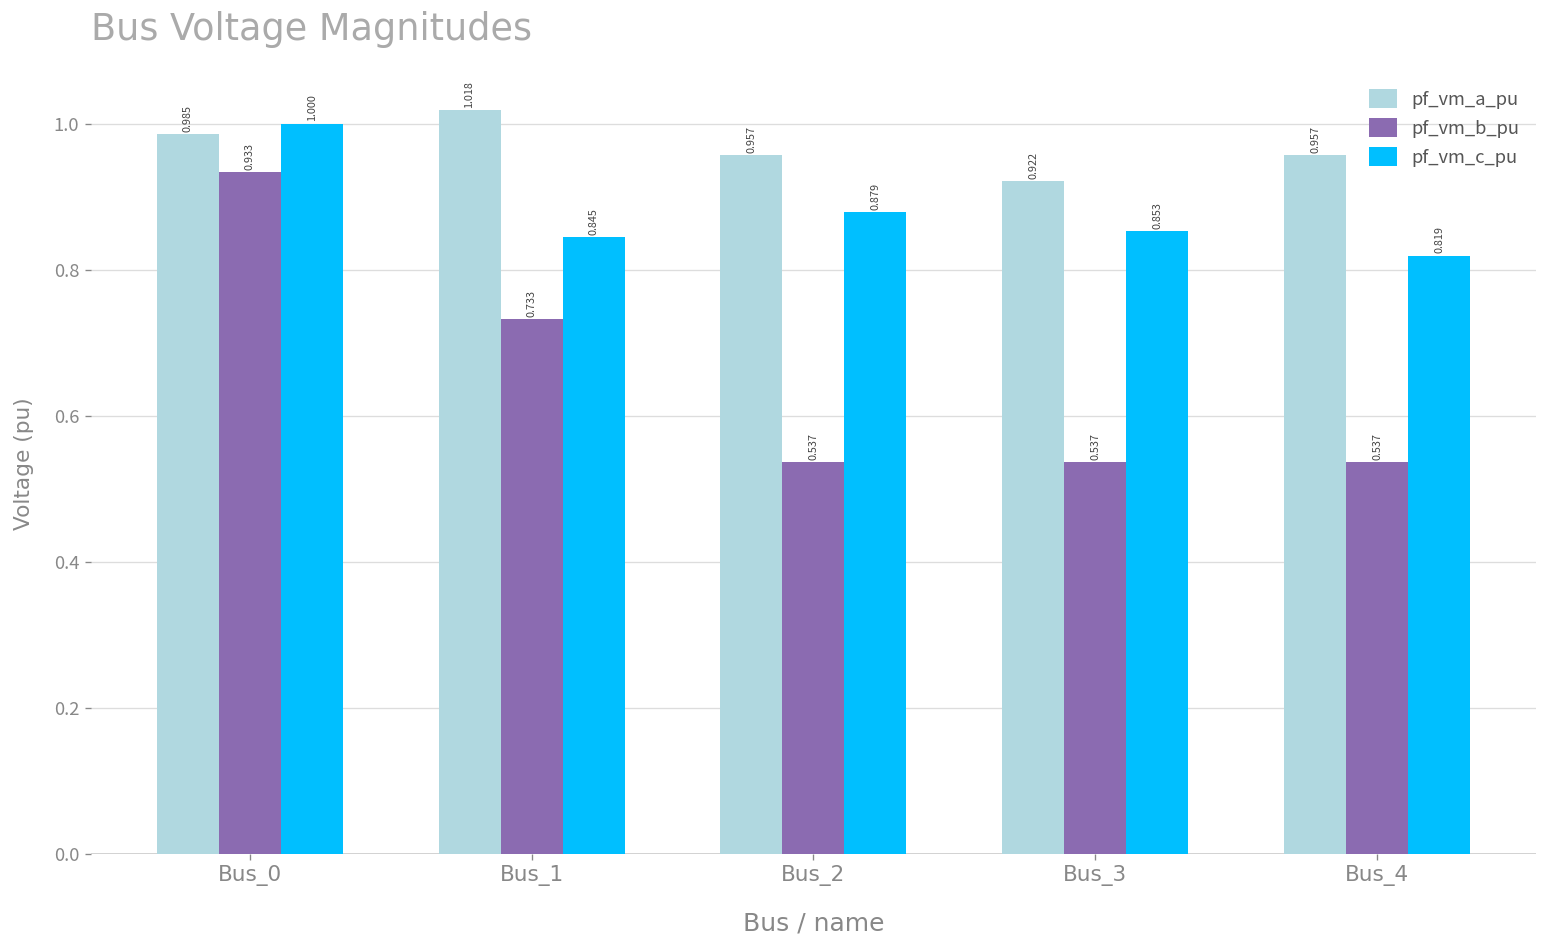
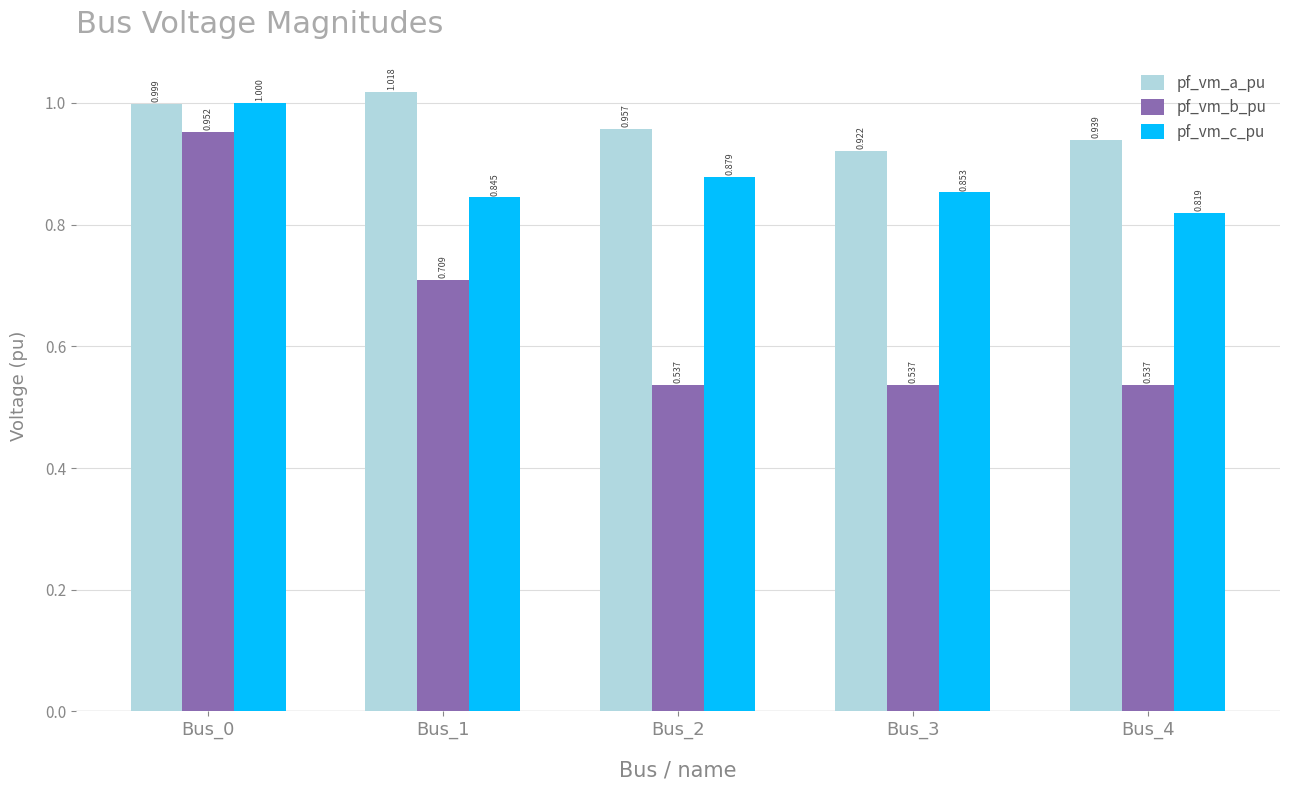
  {
    "pf_vm_a_pu": {
-     "Bus_0": 0.985,
+     "Bus_0": 0.999,
      "Bus_1": 1.018,
      "Bus_2": 0.957,
      "Bus_3": 0.922,
-     "Bus_4": 0.957
+     "Bus_4": 0.939
    },
    "pf_vm_b_pu": {
-     "Bus_0": 0.933,
-     "Bus_1": 0.733,
+     "Bus_0": 0.952,
+     "Bus_1": 0.709,
      "Bus_2": 0.537,
      "Bus_3": 0.537,
      "Bus_4": 0.537
    },
    "pf_vm_c_pu": {
      "Bus_0": 1.000,
      "Bus_1": 0.845,
      "Bus_2": 0.879,
      "Bus_3": 0.853,
      "Bus_4": 0.819
    }
  }
